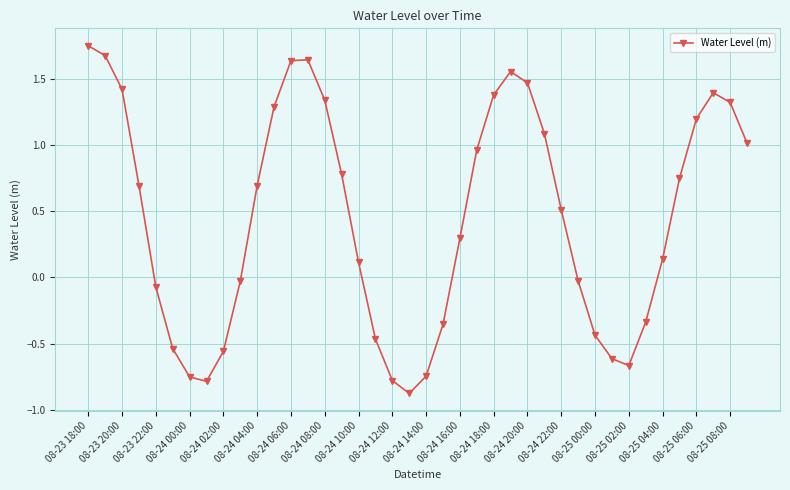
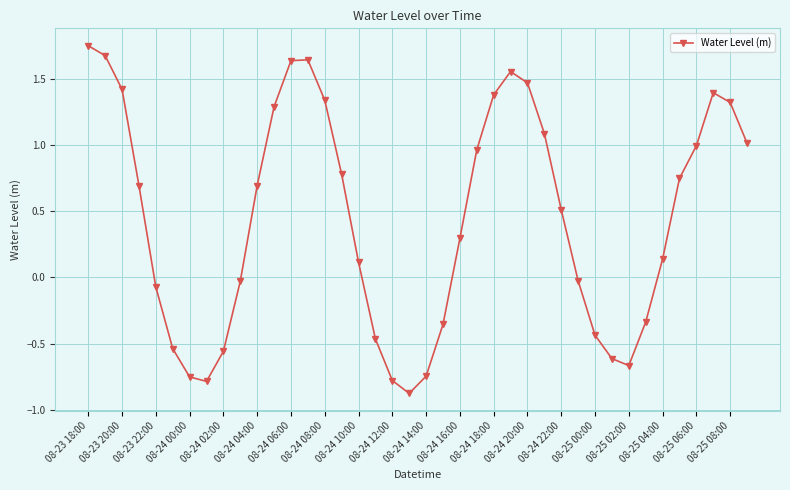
  {
    "08-23 18:00": 1.75,
    "08-23 20:00": 1.42,
    "08-23 22:00": -0.07,
    "08-24 00:00": -0.75,
    "08-24 02:00": -0.56,
    "08-24 04:00": 0.69,
    "08-24 06:00": 1.64,
    "08-24 08:00": 1.34,
    "08-24 10:00": 0.11,
    "08-24 12:00": -0.78,
    "08-24 14:00": -0.75,
    "08-24 16:00": 0.29,
    "08-24 18:00": 1.38,
    "08-24 20:00": 1.47,
    "08-24 22:00": 0.51,
    "08-25 00:00": -0.44,
    "08-25 02:00": -0.67,
    "08-25 04:00": 0.14,
-   "08-25 06:00": 1.20,
+   "08-25 06:00": 0.99,
    "08-25 08:00": 1.32
  }
